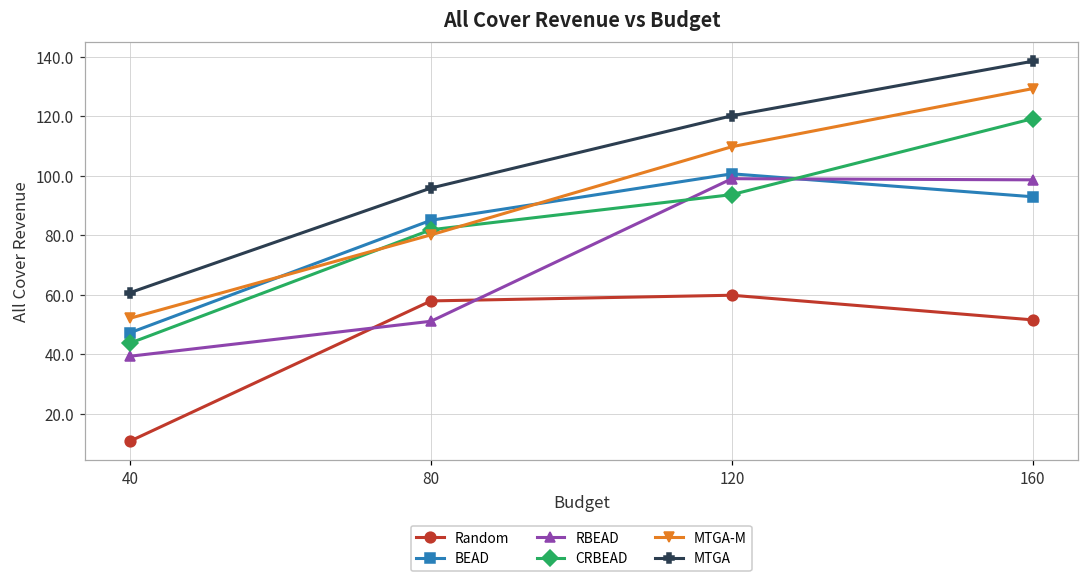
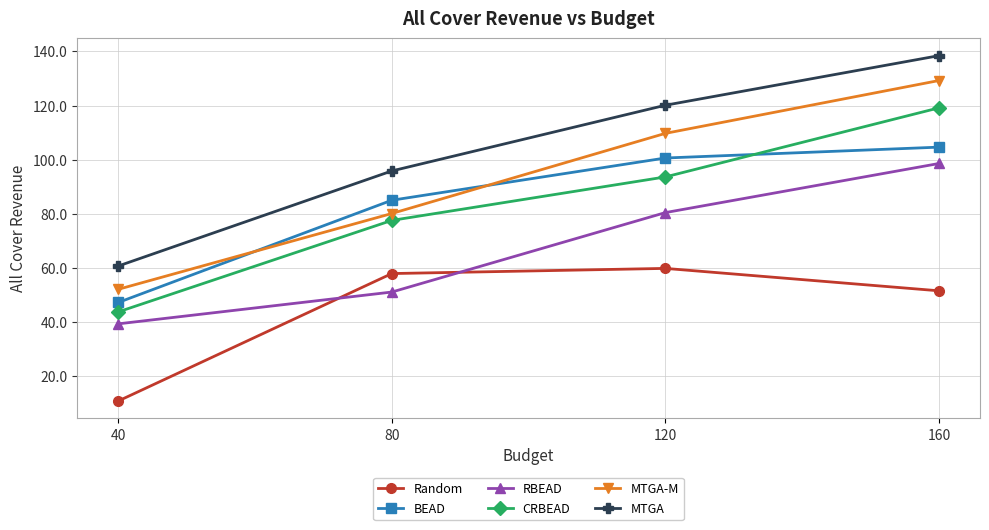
  {
    "Random": {
      "40": 11,
      "80": 58,
      "120": 60,
      "160": 52
    },
    "BEAD": {
      "40": 47,
      "80": 85,
      "120": 101,
-     "160": 93
+     "160": 105
    },
    "RBEAD": {
      "40": 39,
      "80": 51,
-     "120": 99,
+     "120": 80,
      "160": 99
    },
    "CRBEAD": {
      "40": 44,
-     "80": 82,
+     "80": 78,
      "120": 94,
      "160": 119
    },
    "MTGA-M": {
      "40": 52,
      "80": 80,
      "120": 110,
      "160": 129
    },
    "MTGA": {
      "40": 61,
      "80": 96,
      "120": 120,
      "160": 138
    }
  }
